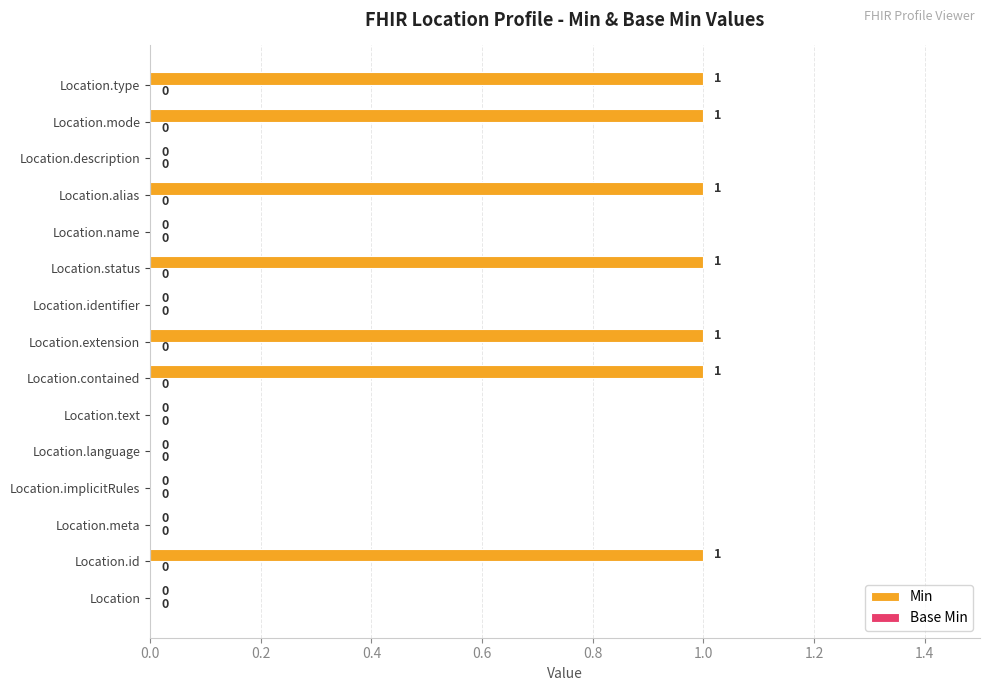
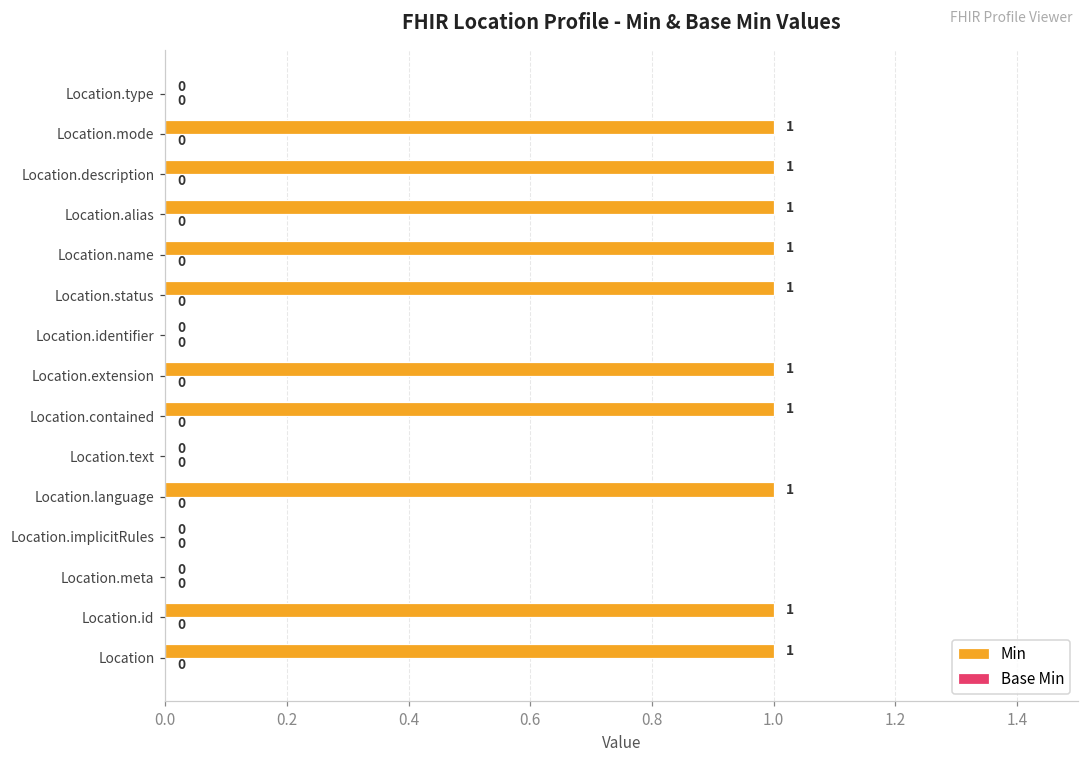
  {
    "Min": {
-     "Location.type": 1,
+     "Location.type": 0,
      "Location.mode": 1,
-     "Location.description": 0,
+     "Location.description": 1,
      "Location.alias": 1,
-     "Location.name": 0,
+     "Location.name": 1,
      "Location.status": 1,
      "Location.identifier": 0,
      "Location.extension": 1,
      "Location.contained": 1,
      "Location.text": 0,
-     "Location.language": 0,
+     "Location.language": 1,
      "Location.implicitRules": 0,
      "Location.meta": 0,
      "Location.id": 1,
-     "Location": 0
+     "Location": 1
    },
    "Base Min": {
      "Location.type": 0,
      "Location.mode": 0,
      "Location.description": 0,
      "Location.alias": 0,
      "Location.name": 0,
      "Location.status": 0,
      "Location.identifier": 0,
      "Location.extension": 0,
      "Location.contained": 0,
      "Location.text": 0,
      "Location.language": 0,
      "Location.implicitRules": 0,
      "Location.meta": 0,
      "Location.id": 0,
      "Location": 0
    }
  }
